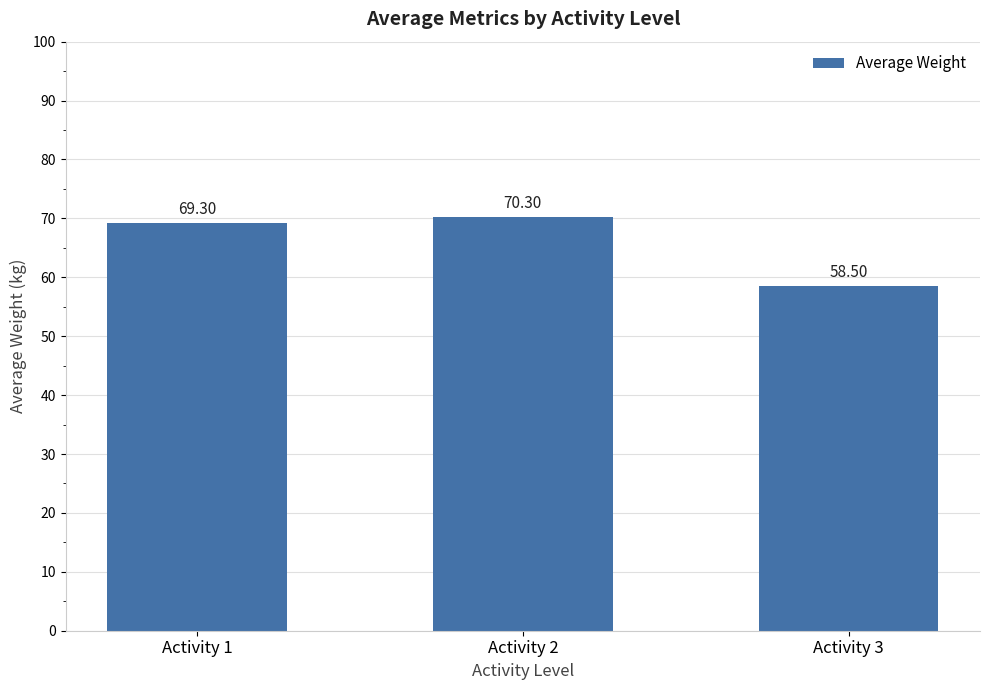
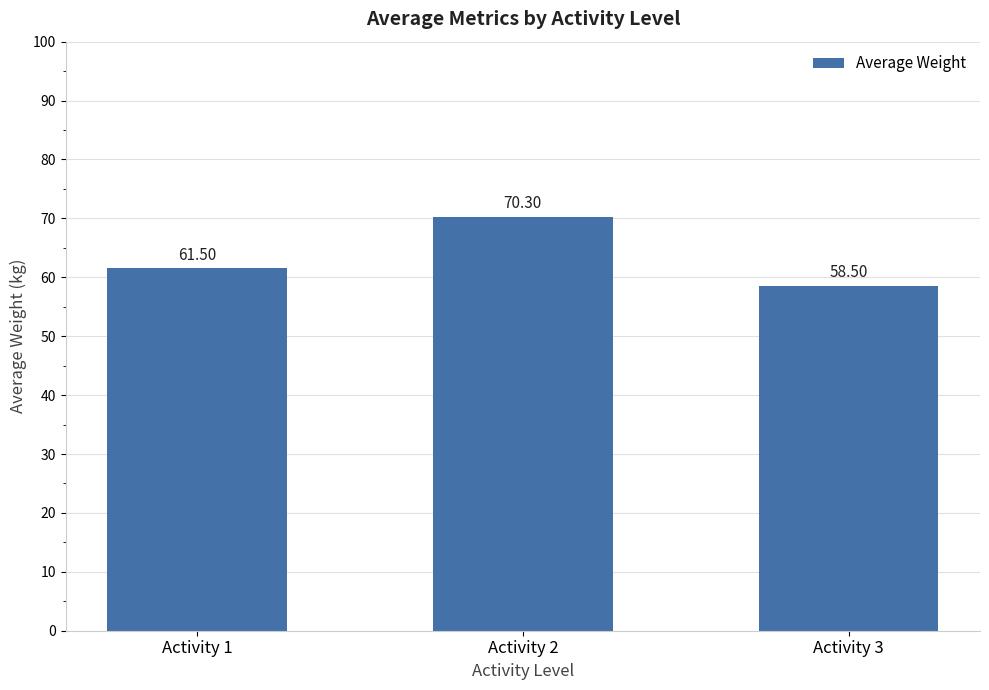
  {
-   "Activity 1": 69.30,
+   "Activity 1": 61.50,
    "Activity 2": 70.30,
    "Activity 3": 58.50
  }
